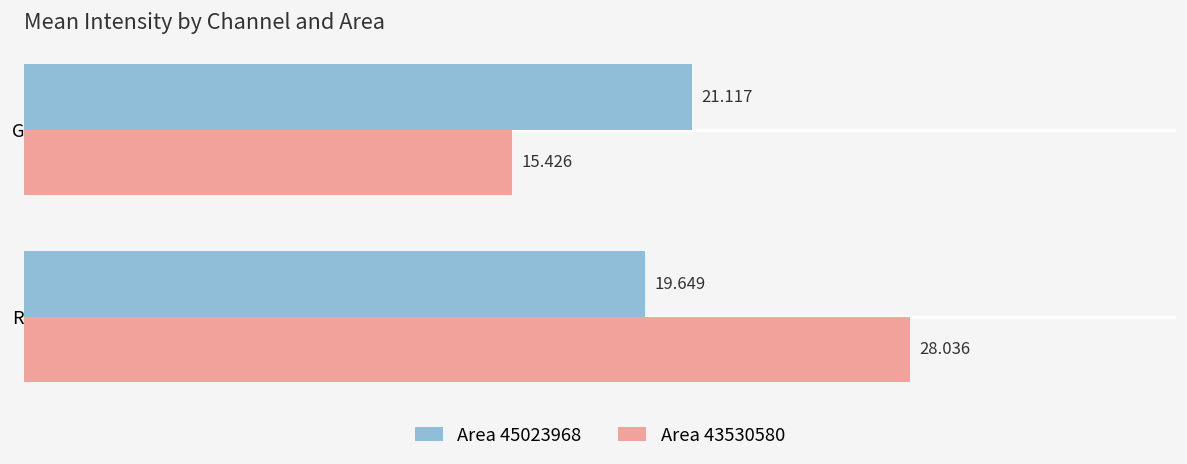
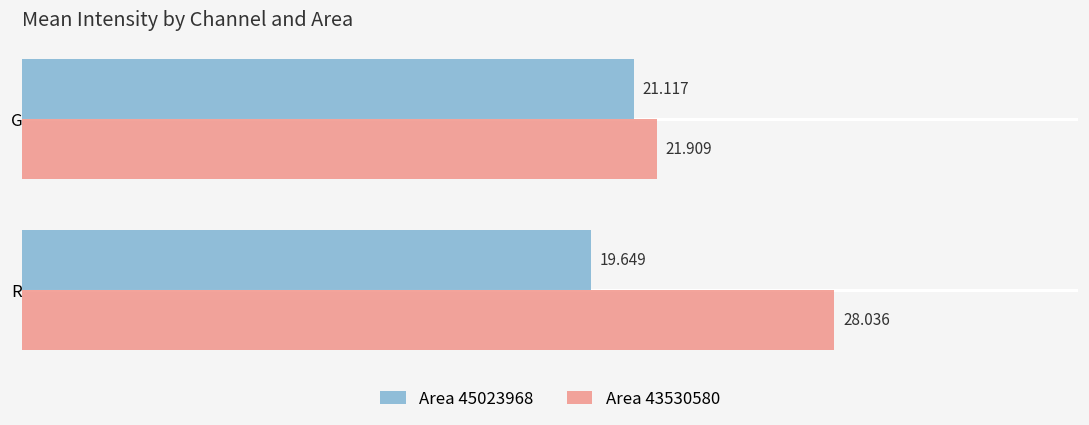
  {
    "Area 45023968": {
      "G": 21.117,
      "R": 19.649
    },
    "Area 43530580": {
-     "G": 15.426,
+     "G": 21.909,
      "R": 28.036
    }
  }
